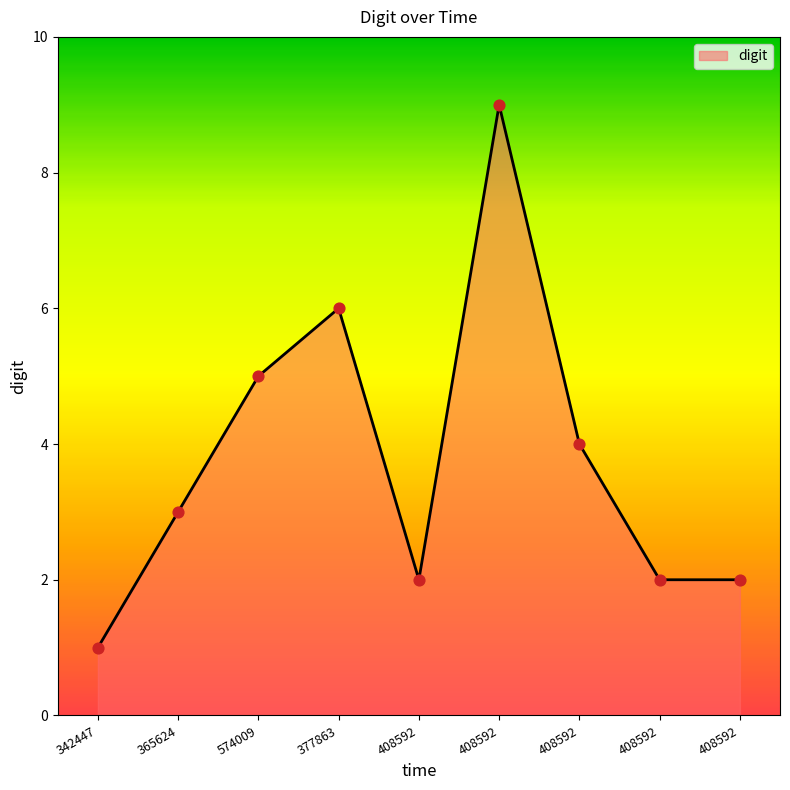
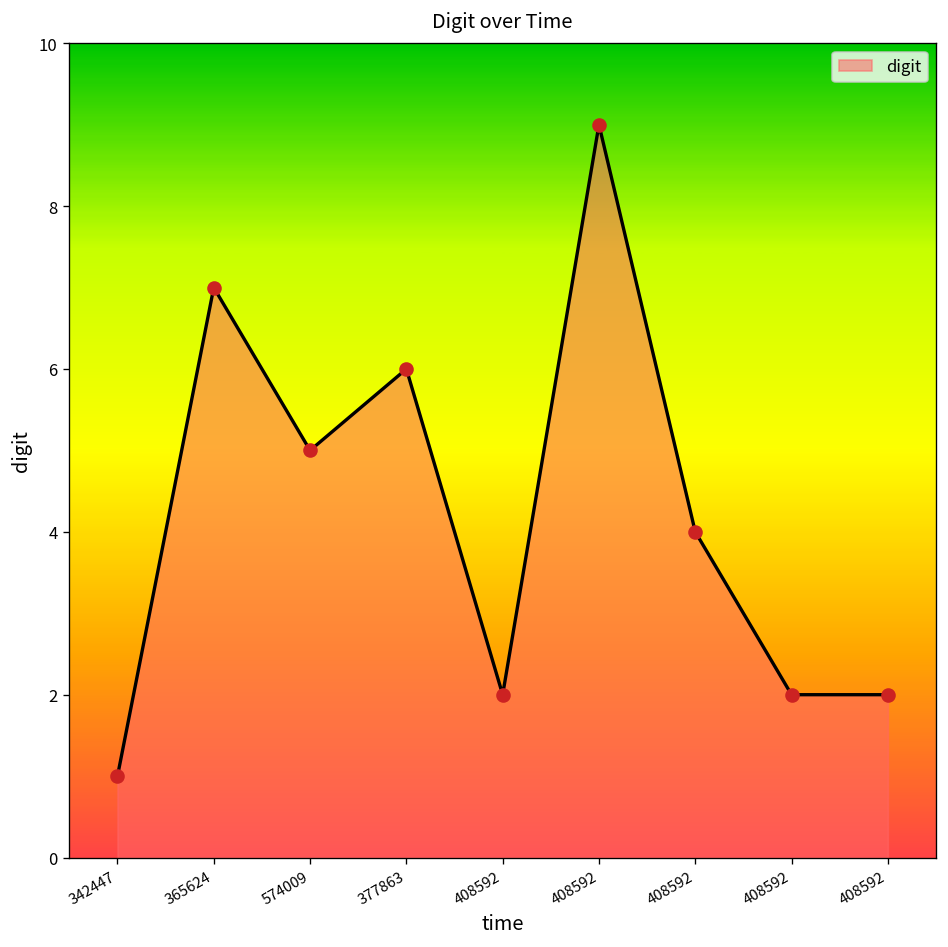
  {
    "342447": 1,
-   "365624": 3,
+   "365624": 7,
    "574009": 5,
    "377863": 6
  }
